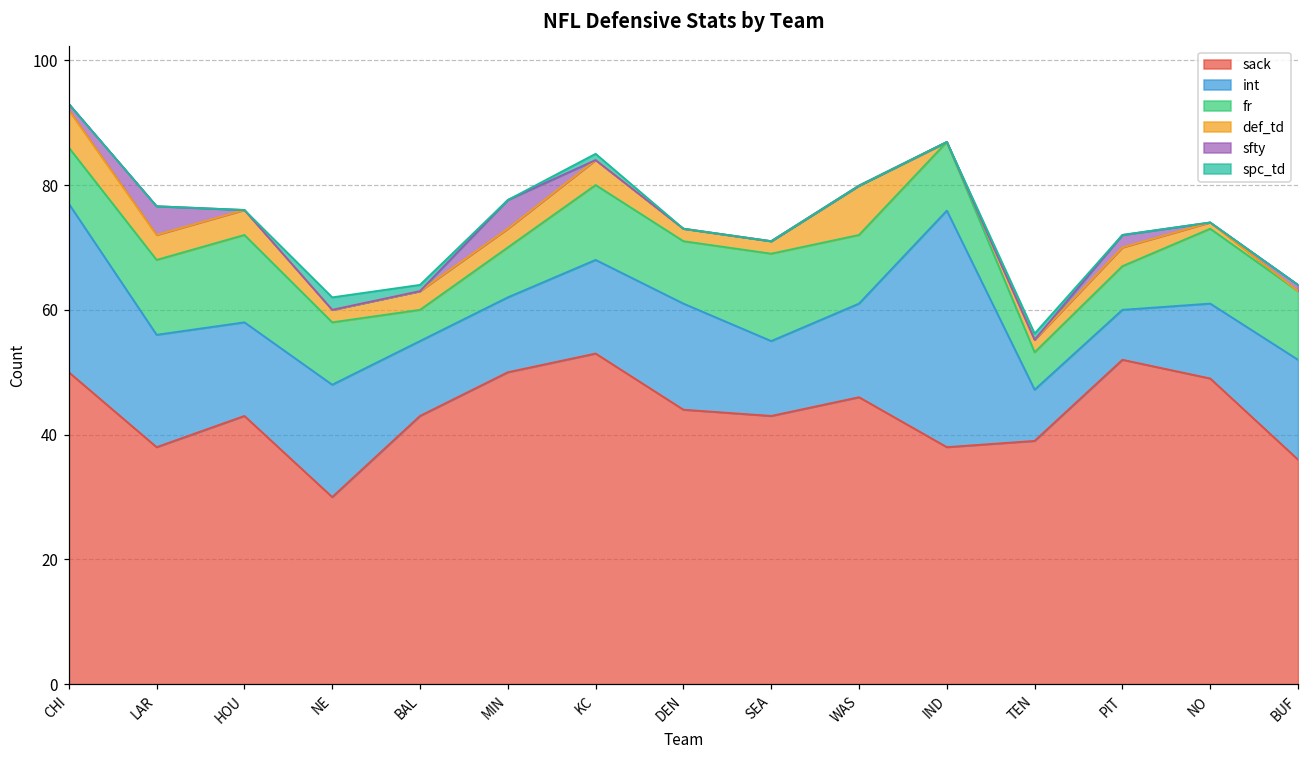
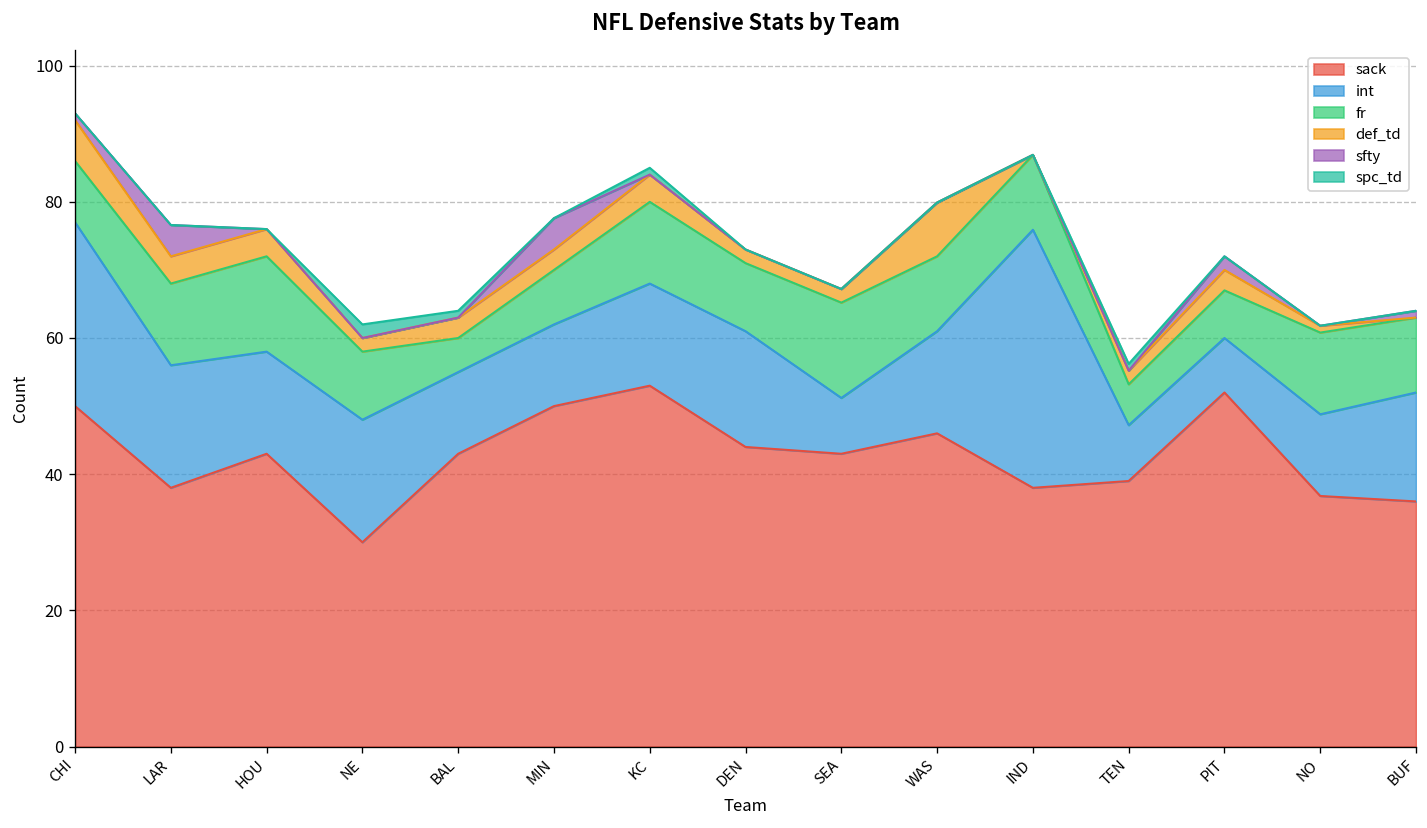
  {
    "sack": {
      "CHI": 50,
      "LAR": 38,
      "HOU": 43,
      "NE": 30,
      "BAL": 43,
      "MIN": 50,
      "KC": 53,
      "DEN": 44,
      "SEA": 43,
      "WAS": 46,
      "IND": 38,
      "TEN": 39,
      "PIT": 52,
-     "NO": 49,
+     "NO": 37,
      "BUF": 36
    },
    "int": {
      "CHI": 27,
      "LAR": 18,
      "HOU": 15,
      "NE": 18,
      "BAL": 12,
      "MIN": 12,
      "KC": 15,
      "DEN": 17,
-     "SEA": 12,
+     "SEA": 8,
      "WAS": 15,
      "IND": 38,
      "TEN": 8,
      "PIT": 8,
      "NO": 12,
      "BUF": 16
    },
    "def_td": {
      "CHI": 6,
      "LAR": 4,
      "MIN": 3,
      "PIT": 3
    }
  }
